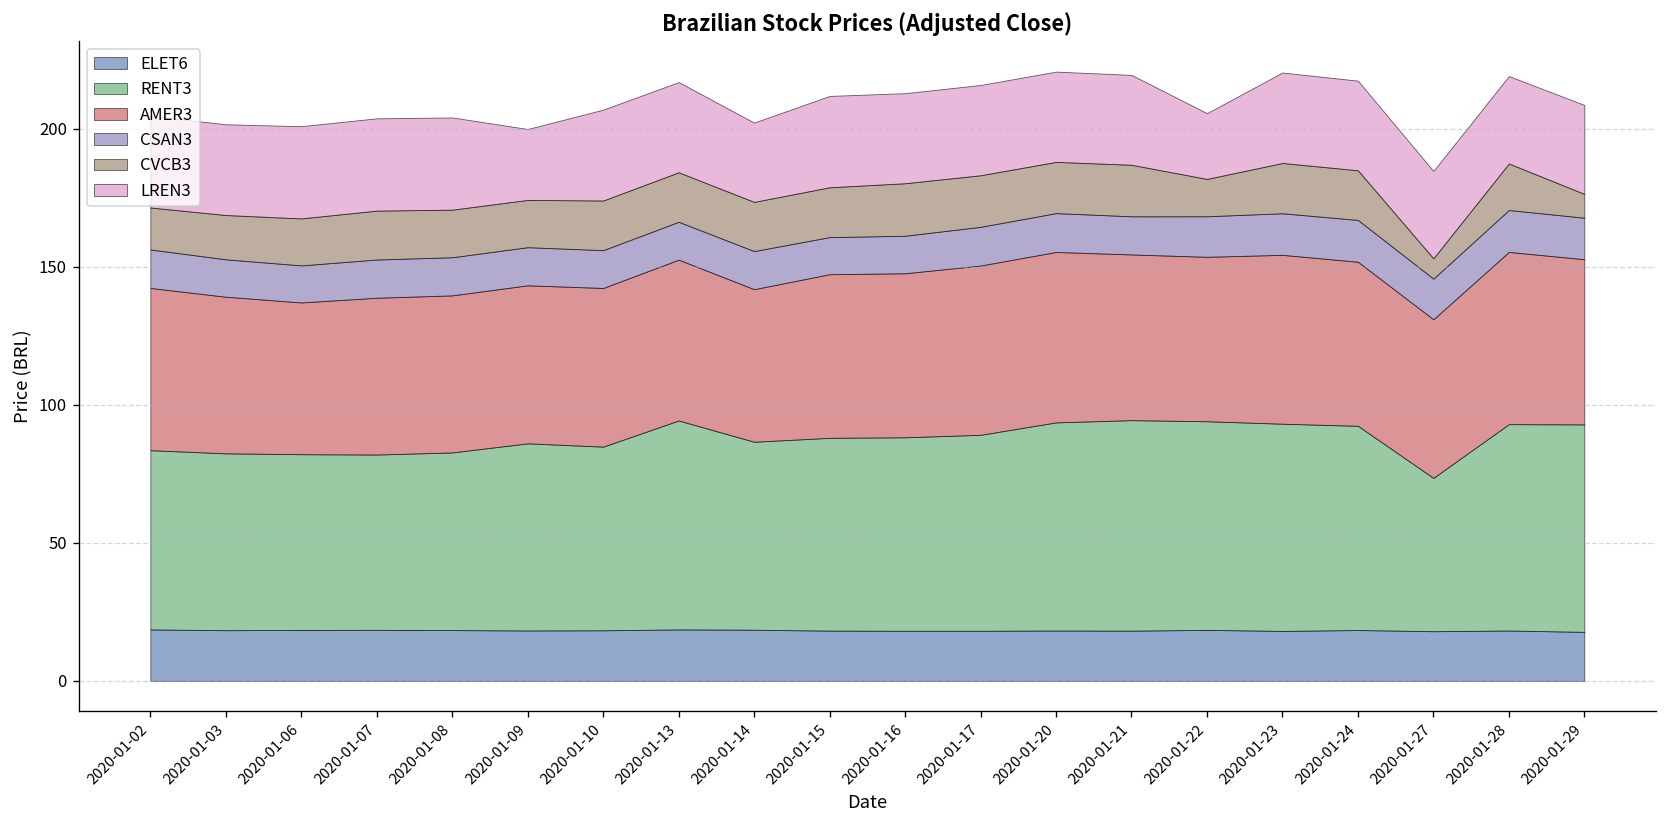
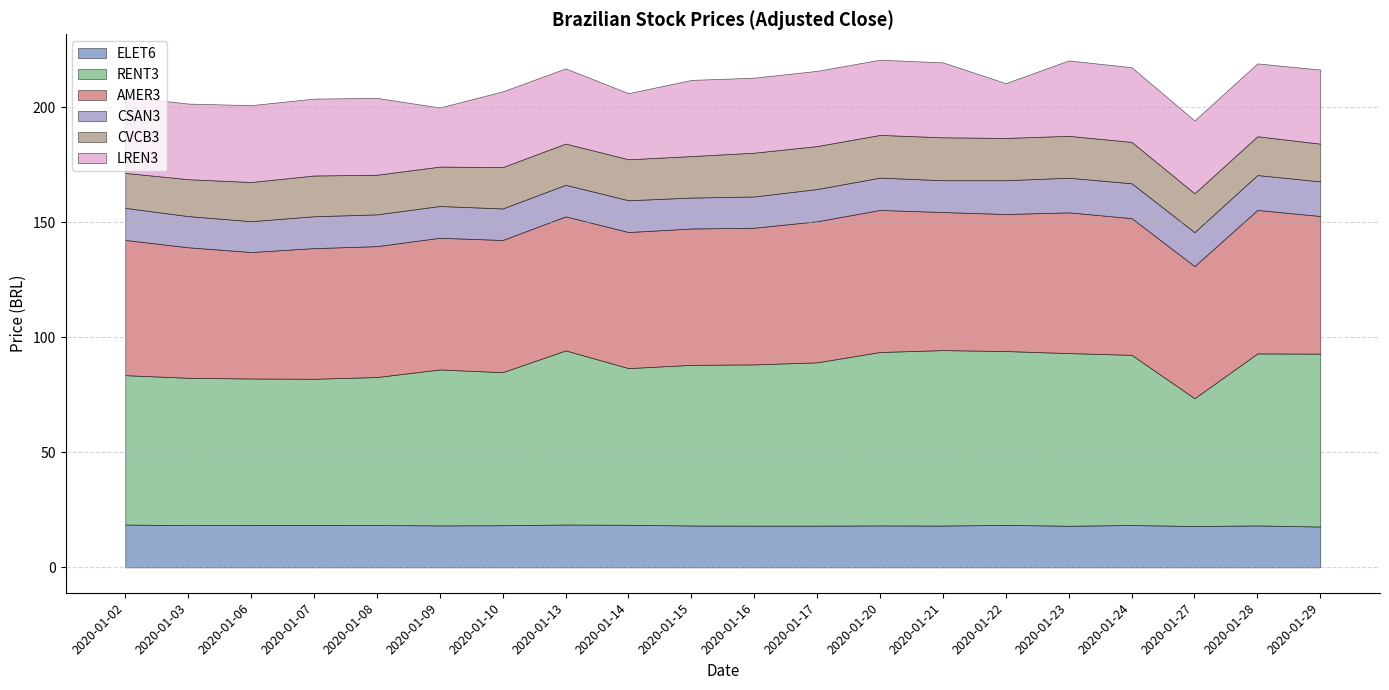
  {
    "RENT3": {
      "2020-01-02": 65,
      "2020-01-03": 64,
      "2020-01-06": 64,
      "2020-01-07": 64,
      "2020-01-08": 64,
      "2020-01-09": 68,
      "2020-01-10": 67,
      "2020-01-13": 76,
      "2020-01-14": 68,
      "2020-01-15": 70,
      "2020-01-16": 70,
      "2020-01-17": 71,
      "2020-01-20": 75,
      "2020-01-21": 76,
      "2020-01-22": 76,
      "2020-01-23": 75,
      "2020-01-24": 74,
      "2020-01-27": 56,
      "2020-01-28": 75,
      "2020-01-29": 75
    },
    "AMER3": {
      "2020-01-02": 59,
      "2020-01-03": 57,
      "2020-01-06": 55,
      "2020-01-07": 57,
      "2020-01-08": 57,
      "2020-01-09": 57,
      "2020-01-10": 58,
      "2020-01-13": 58,
-     "2020-01-14": 55,
+     "2020-01-14": 59,
      "2020-01-15": 59,
      "2020-01-16": 59,
      "2020-01-17": 61,
      "2020-01-20": 62,
      "2020-01-21": 60,
      "2020-01-22": 60,
      "2020-01-23": 61,
      "2020-01-24": 59,
      "2020-01-27": 57,
      "2020-01-28": 62,
      "2020-01-29": 60
    },
    "CVCB3": {
      "2020-01-02": 15,
      "2020-01-03": 16,
      "2020-01-06": 17,
      "2020-01-07": 18,
      "2020-01-08": 17,
      "2020-01-09": 17,
      "2020-01-10": 18,
      "2020-01-13": 18,
      "2020-01-14": 18,
      "2020-01-15": 18,
      "2020-01-16": 19,
      "2020-01-17": 19,
      "2020-01-20": 19,
      "2020-01-21": 19,
-     "2020-01-22": 14,
+     "2020-01-22": 18,
      "2020-01-23": 18,
      "2020-01-24": 18,
-     "2020-01-27": 7,
+     "2020-01-27": 17,
      "2020-01-28": 17,
-     "2020-01-29": 9
+     "2020-01-29": 16
    },
    "LREN3": {
      "2020-01-03": 33,
      "2020-01-06": 33,
      "2020-01-07": 33,
      "2020-01-08": 33,
      "2020-01-09": 26,
      "2020-01-10": 33,
      "2020-01-13": 33,
      "2020-01-14": 29,
      "2020-01-15": 33,
      "2020-01-16": 33,
      "2020-01-17": 33,
      "2020-01-20": 33,
      "2020-01-21": 33,
      "2020-01-22": 24,
      "2020-01-23": 33,
      "2020-01-24": 32,
      "2020-01-27": 32,
      "2020-01-28": 32,
      "2020-01-29": 32
    }
  }
